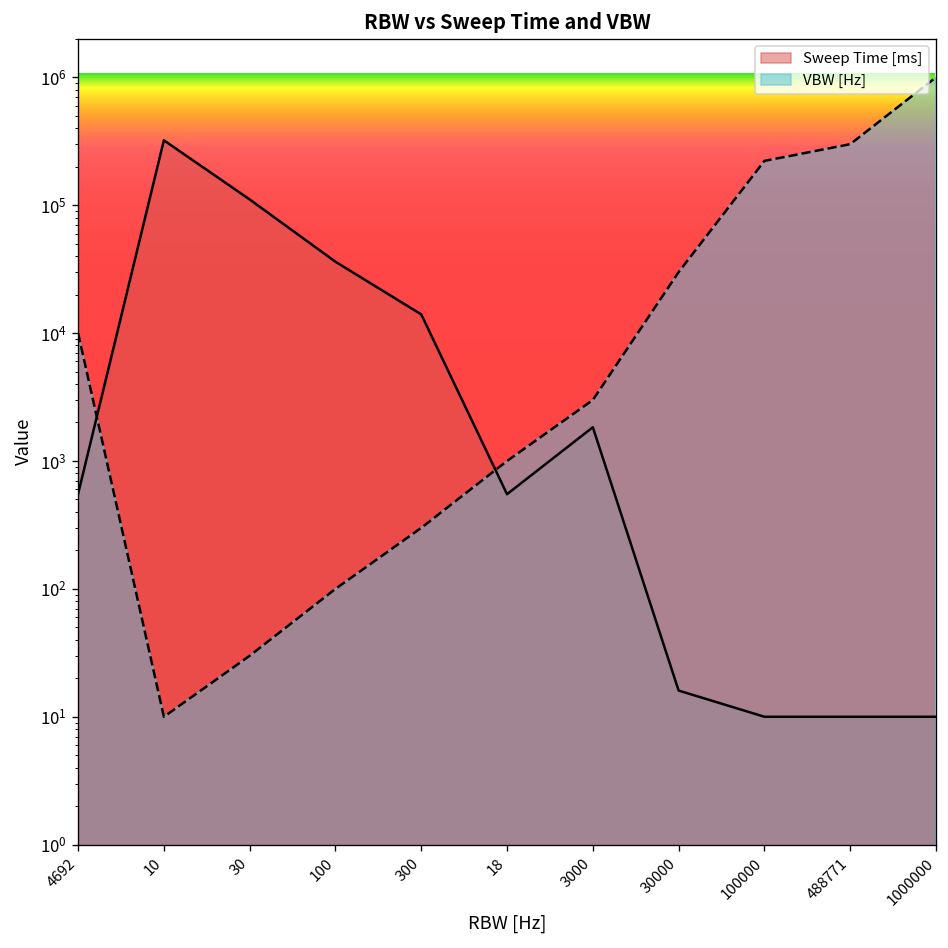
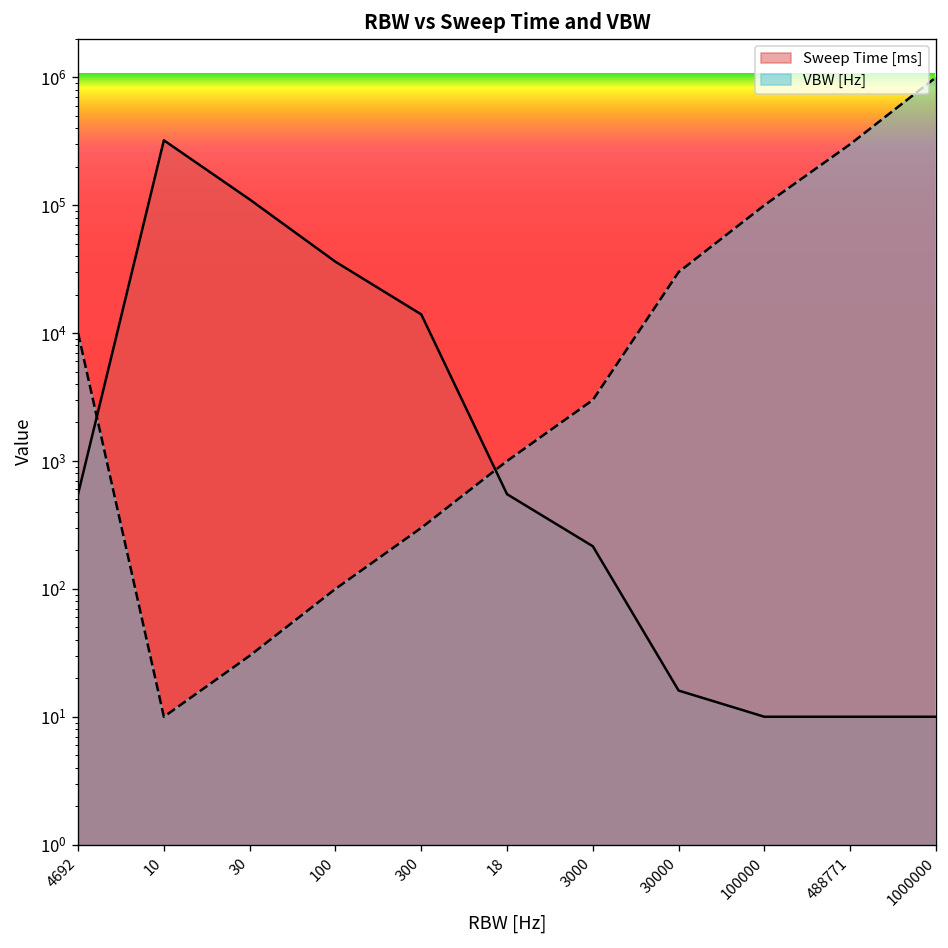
  {
    "Sweep Time [ms]": {
      "4692": 600,
      "10": 320000,
      "30": 110000,
      "100": 36000,
      "300": 14000,
      "18": 600,
-     "3000": 1800,
+     "3000": 220,
      "30000": 16,
      "100000": 10,
      "488771": 10,
      "1000000": 10
    },
    "VBW [Hz]": {
      "4692": 10000,
      "10": 10,
      "30": 30,
      "100": 100,
      "300": 300,
      "18": 1000,
      "3000": 3000,
      "30000": 30000,
-     "100000": 220000,
+     "100000": 100000,
      "488771": 300000,
      "1000000": 1000000
    }
  }
